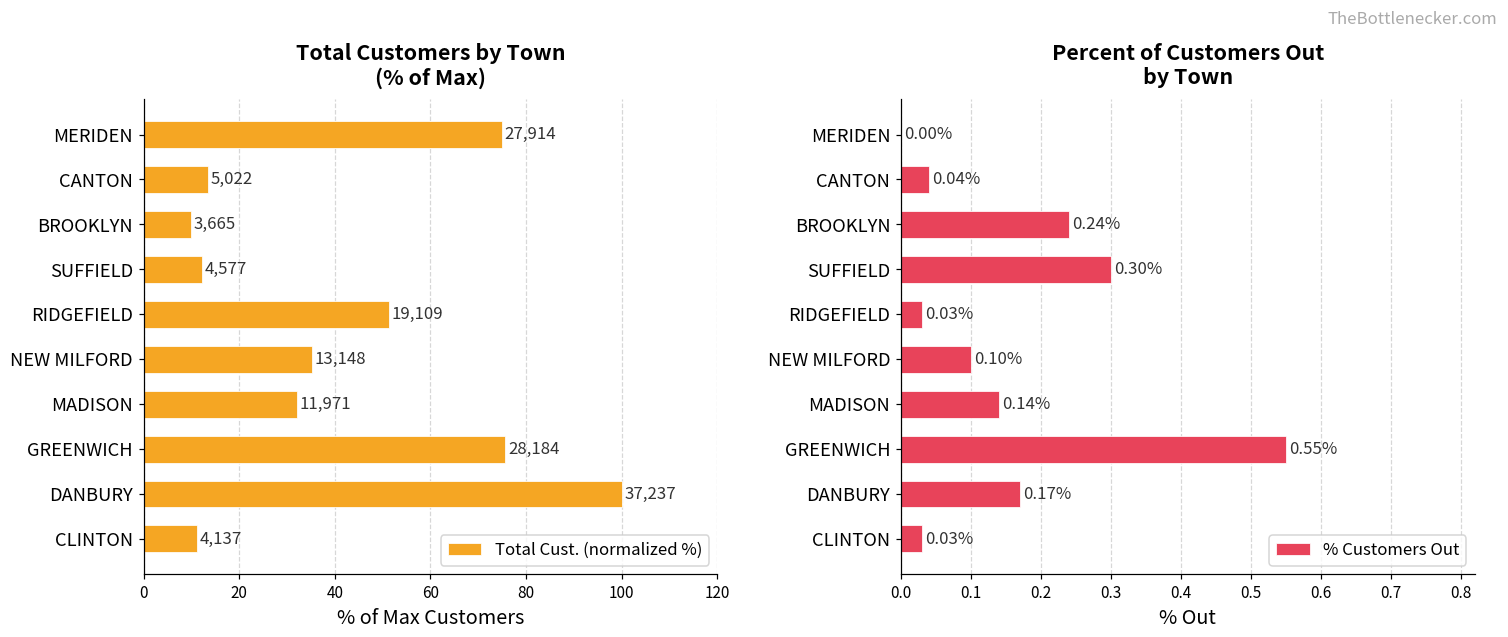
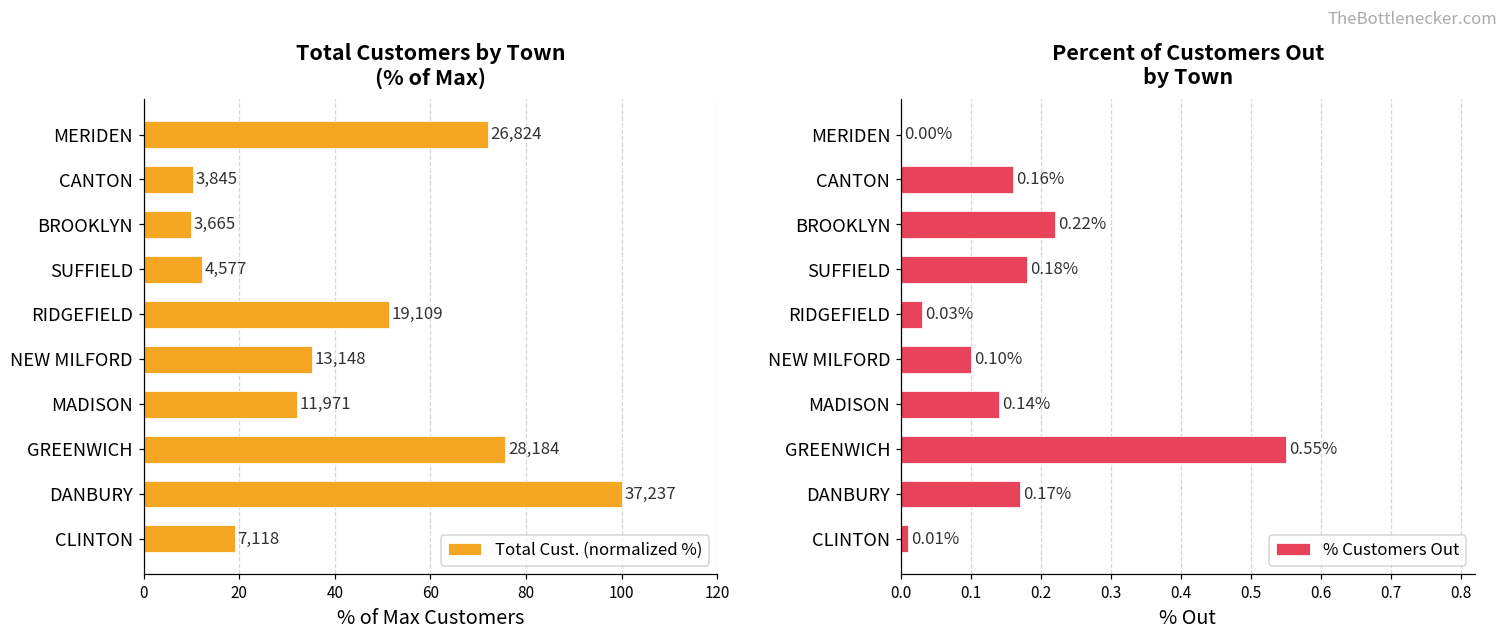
  {
    "Total Customers by Town (% of Max)": {
-     "MERIDEN": "27,914",
-     "CANTON": "5,022",
-     "CLINTON": "4,137"
+     "MERIDEN": "26,824",
+     "CANTON": "3,845",
+     "CLINTON": "7,118"
    },
    "Percent of Customers Out by Town": {
      "MERIDEN": "0.00%",
-     "CANTON": "0.04%",
-     "BROOKLYN": "0.24%",
-     "SUFFIELD": "0.30%",
+     "CANTON": "0.16%",
+     "BROOKLYN": "0.22%",
+     "SUFFIELD": "0.18%",
      "RIDGEFIELD": "0.03%",
      "NEW MILFORD": "0.10%",
      "MADISON": "0.14%",
      "GREENWICH": "0.55%",
      "DANBURY": "0.17%",
-     "CLINTON": "0.03%"
+     "CLINTON": "0.01%"
    }
  }
